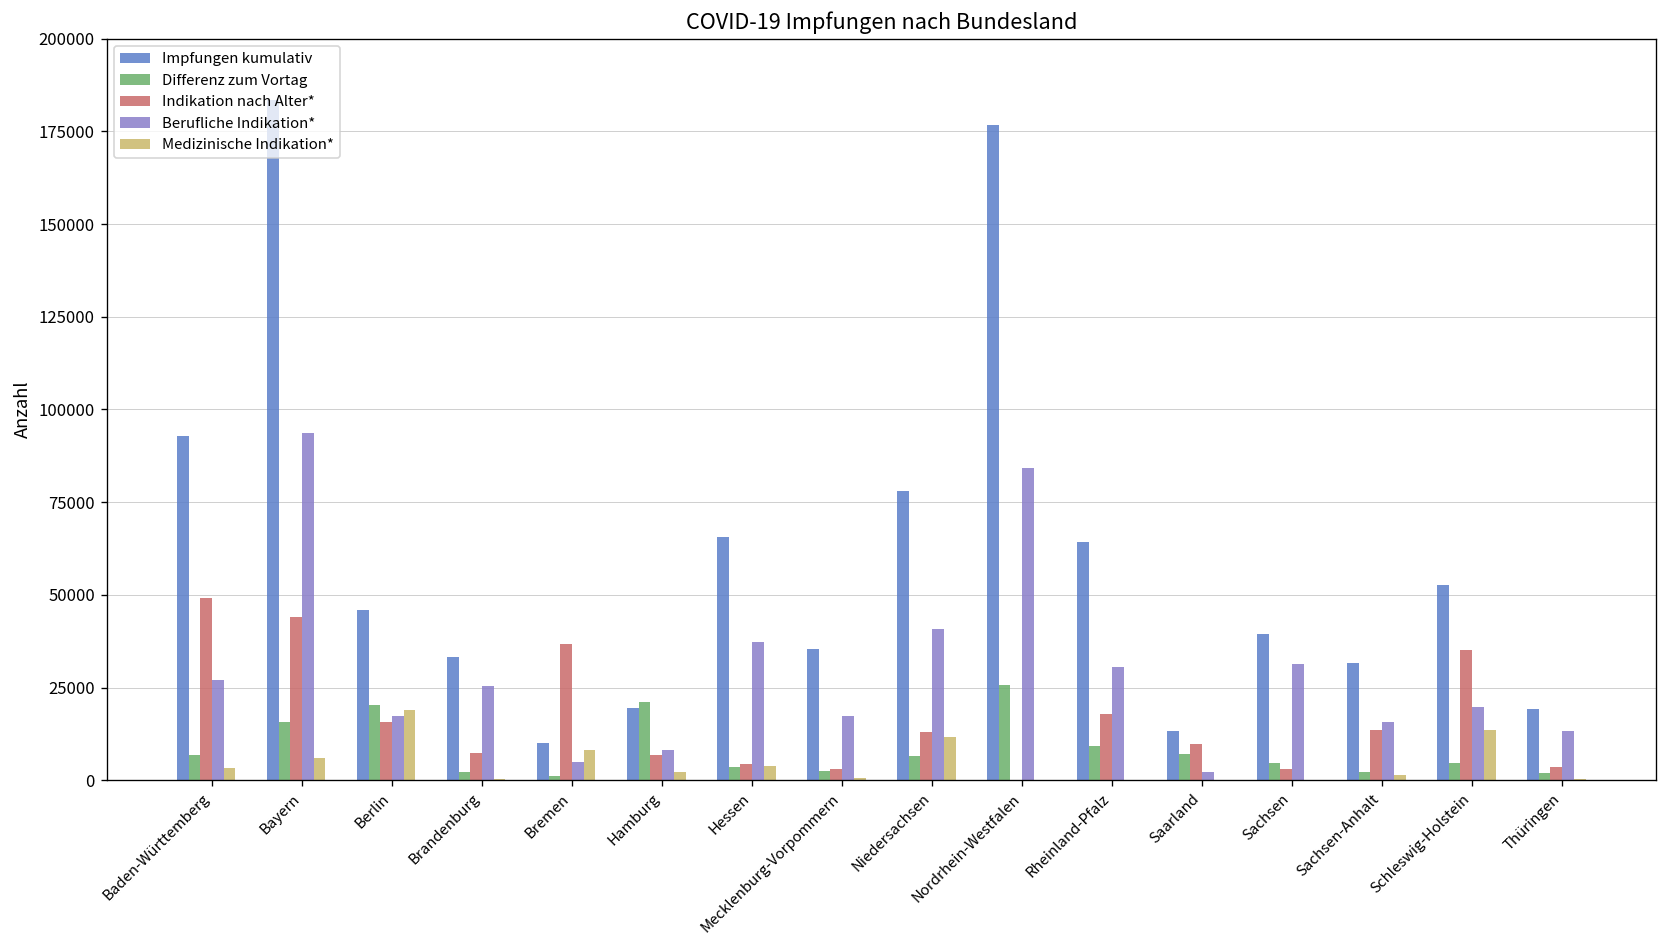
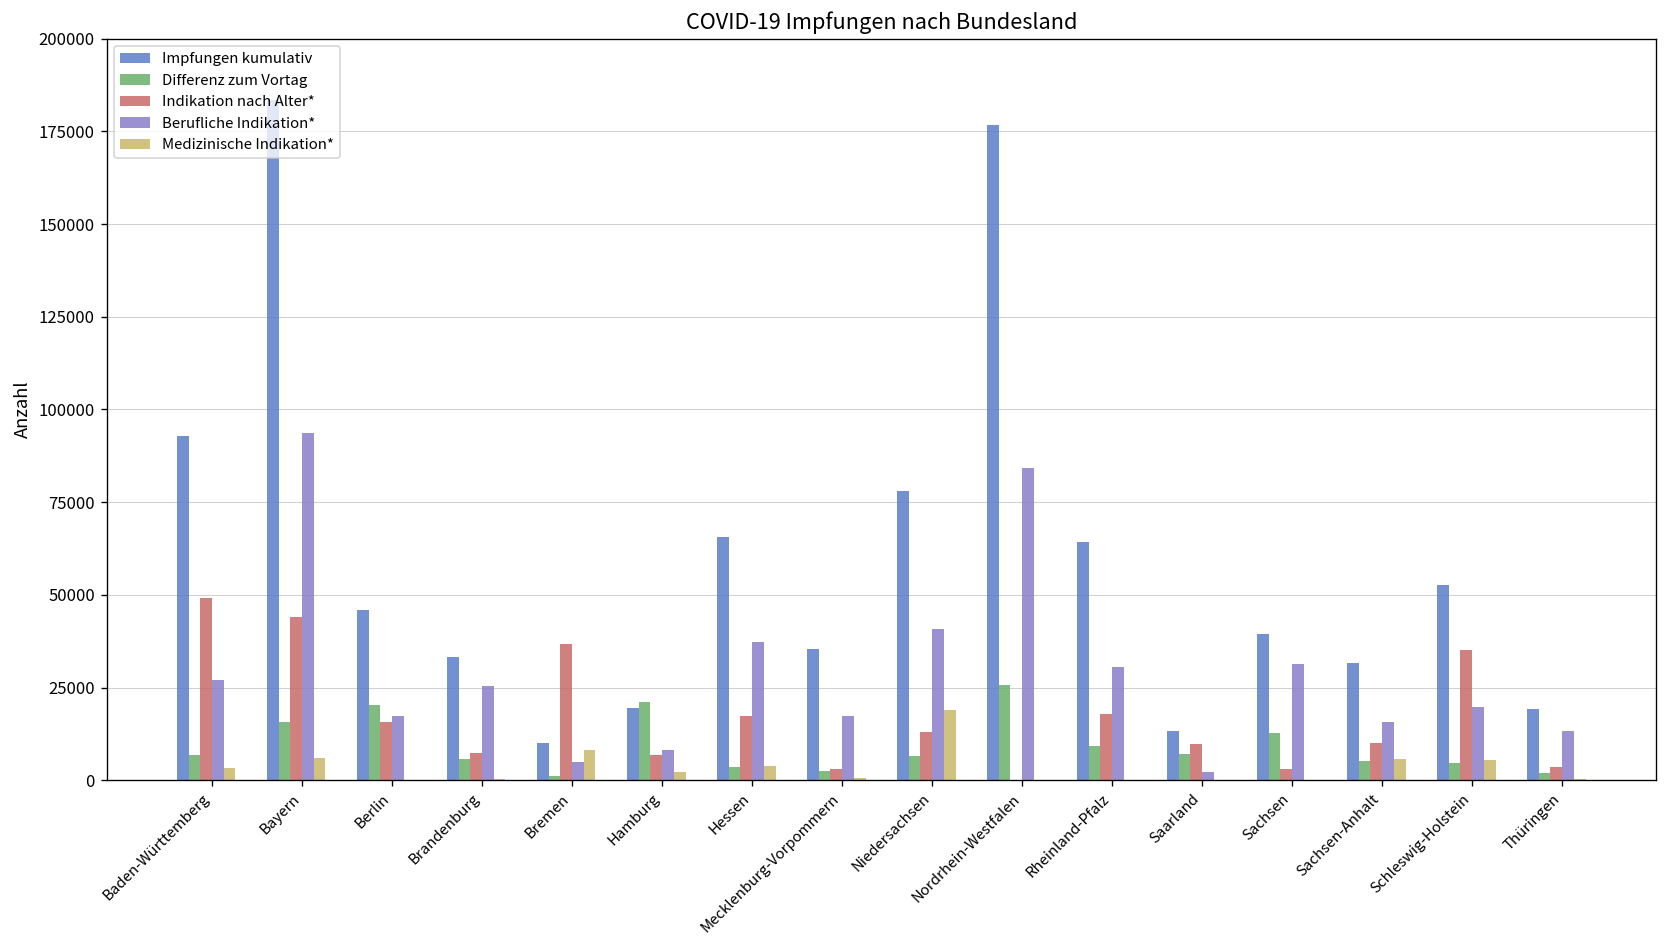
  {
    "Differenz zum Vortag": {
      "Baden-Württemberg": 7000,
      "Bayern": 16000,
      "Berlin": 20000,
-     "Brandenburg": 2000,
+     "Brandenburg": 6000,
      "Bremen": 1000,
      "Hamburg": 21000,
      "Hessen": 4000,
      "Mecklenburg-Vorpommern": 2000,
      "Niedersachsen": 6000,
      "Nordrhein-Westfalen": 26000,
      "Rheinland-Pfalz": 9000,
      "Saarland": 7000,
-     "Sachsen": 5000,
-     "Sachsen-Anhalt": 2000,
+     "Sachsen": 13000,
+     "Sachsen-Anhalt": 5000,
      "Schleswig-Holstein": 5000,
      "Thüringen": 2000
    },
    "Indikation nach Alter*": {
      "Baden-Württemberg": 49000,
      "Bayern": 44000,
      "Berlin": 16000,
      "Brandenburg": 7000,
      "Bremen": 37000,
      "Hamburg": 7000,
-     "Hessen": 4000,
+     "Hessen": 17000,
      "Mecklenburg-Vorpommern": 3000,
      "Niedersachsen": 13000,
      "Nordrhein-Westfalen": 0,
      "Rheinland-Pfalz": 18000,
      "Saarland": 10000,
      "Sachsen": 3000,
-     "Sachsen-Anhalt": 13000,
+     "Sachsen-Anhalt": 10000,
      "Schleswig-Holstein": 35000,
      "Thüringen": 3000
    },
    "Medizinische Indikation*": {
      "Baden-Württemberg": 3000,
      "Bayern": 6000,
-     "Berlin": 19000,
+     "Berlin": 0,
      "Bremen": 8000,
      "Hamburg": 2000,
      "Hessen": 4000,
-     "Niedersachsen": 12000,
+     "Niedersachsen": 19000,
      "Nordrhein-Westfalen": 0,
      "Saarland": 0,
-     "Sachsen-Anhalt": 1000,
-     "Schleswig-Holstein": 14000
+     "Sachsen-Anhalt": 6000,
+     "Schleswig-Holstein": 5000
    }
  }
